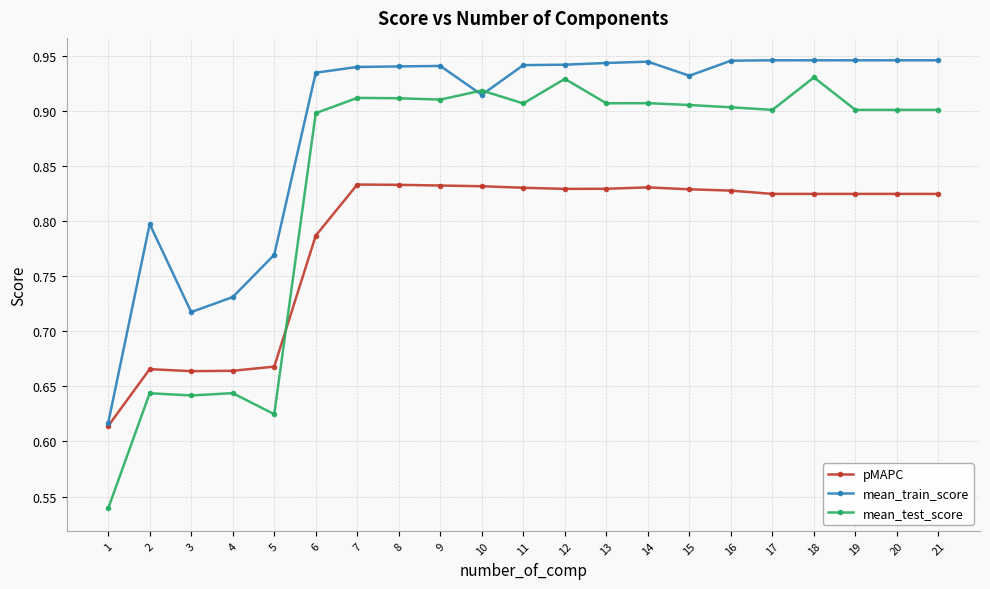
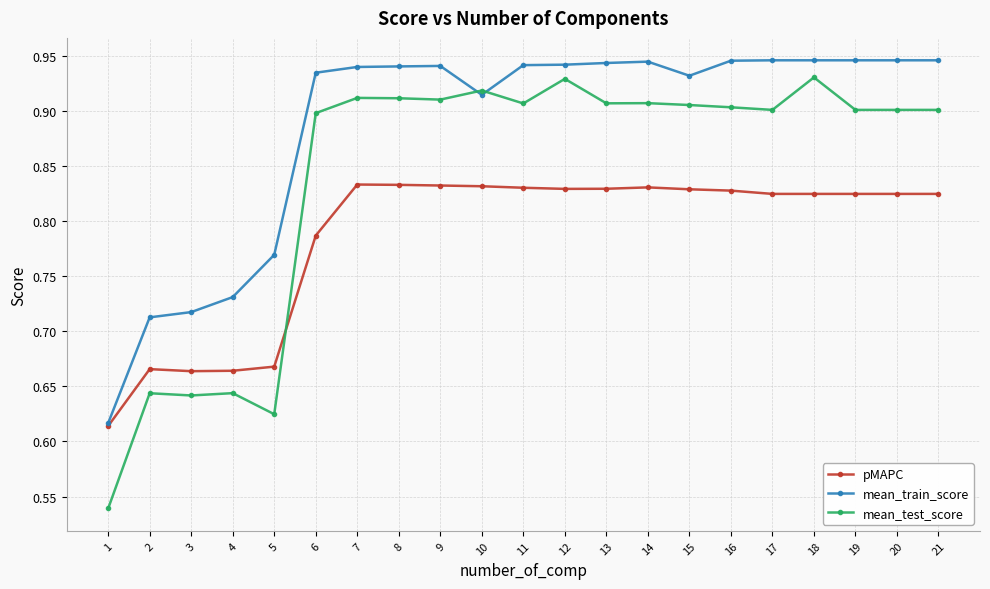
  {
    "pMAPC": {
      "1": 0.614,
      "2": 0.666,
      "3": 0.664,
      "4": 0.664,
      "5": 0.668,
      "6": 0.787,
      "7": 0.833,
      "8": 0.833,
      "9": 0.832,
      "10": 0.832,
      "11": 0.830,
      "12": 0.829,
      "13": 0.829,
      "14": 0.831,
      "15": 0.829,
      "16": 0.828,
      "17": 0.825,
      "18": 0.825,
      "19": 0.825,
      "20": 0.825,
      "21": 0.825
    },
    "mean_train_score": {
      "1": 0.617,
-     "2": 0.797,
+     "2": 0.713,
      "3": 0.717,
      "4": 0.731,
      "5": 0.769,
      "6": 0.935,
      "7": 0.940,
      "8": 0.940,
      "9": 0.941,
      "10": 0.915,
      "11": 0.942,
      "12": 0.942,
      "13": 0.944,
      "14": 0.945,
      "15": 0.932,
      "16": 0.946,
      "17": 0.946,
      "18": 0.946,
      "19": 0.946,
      "20": 0.946,
      "21": 0.946
    },
    "mean_test_score": {
      "1": 0.539,
      "2": 0.644,
      "3": 0.642,
      "4": 0.644,
      "5": 0.625,
      "6": 0.898,
      "7": 0.912,
      "8": 0.912,
      "9": 0.910,
      "10": 0.919,
      "11": 0.907,
      "12": 0.929,
      "13": 0.907,
      "14": 0.907,
      "15": 0.905,
      "16": 0.903,
      "17": 0.901,
      "18": 0.931,
      "19": 0.901,
      "20": 0.901,
      "21": 0.901
    }
  }
